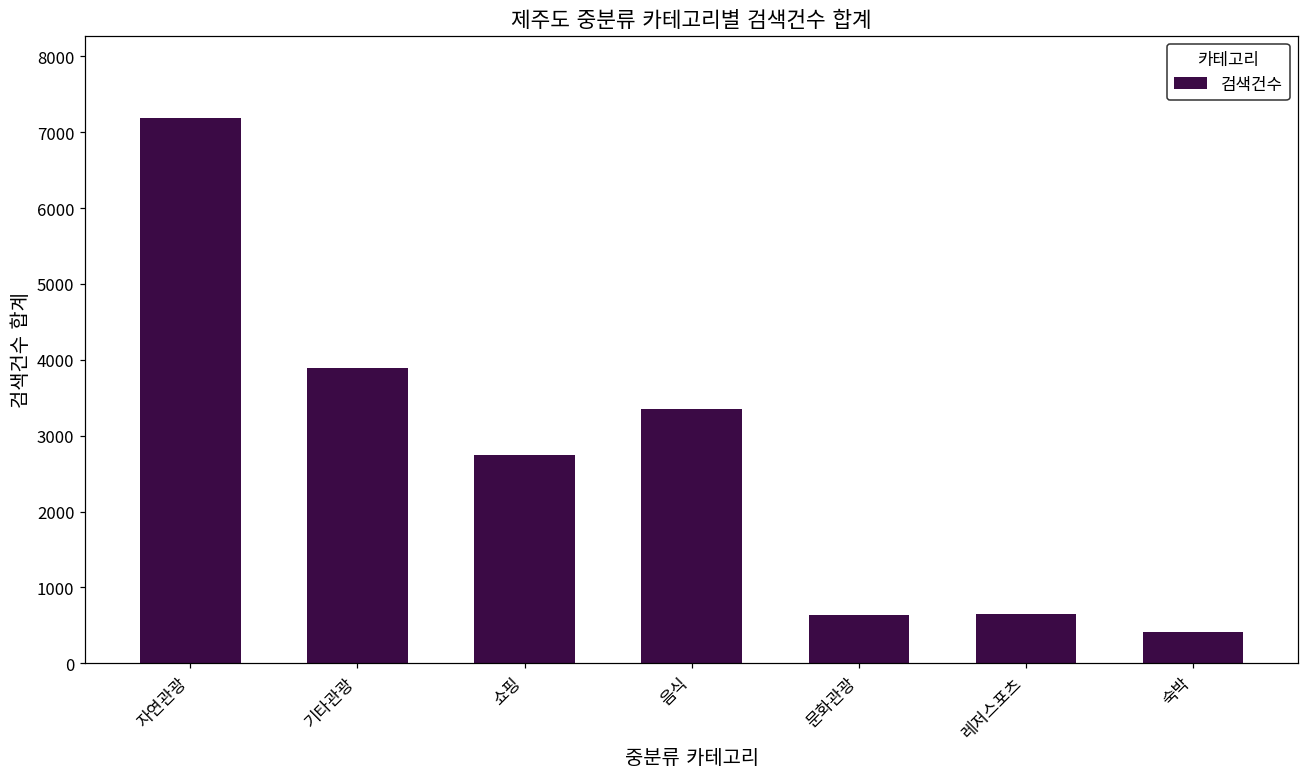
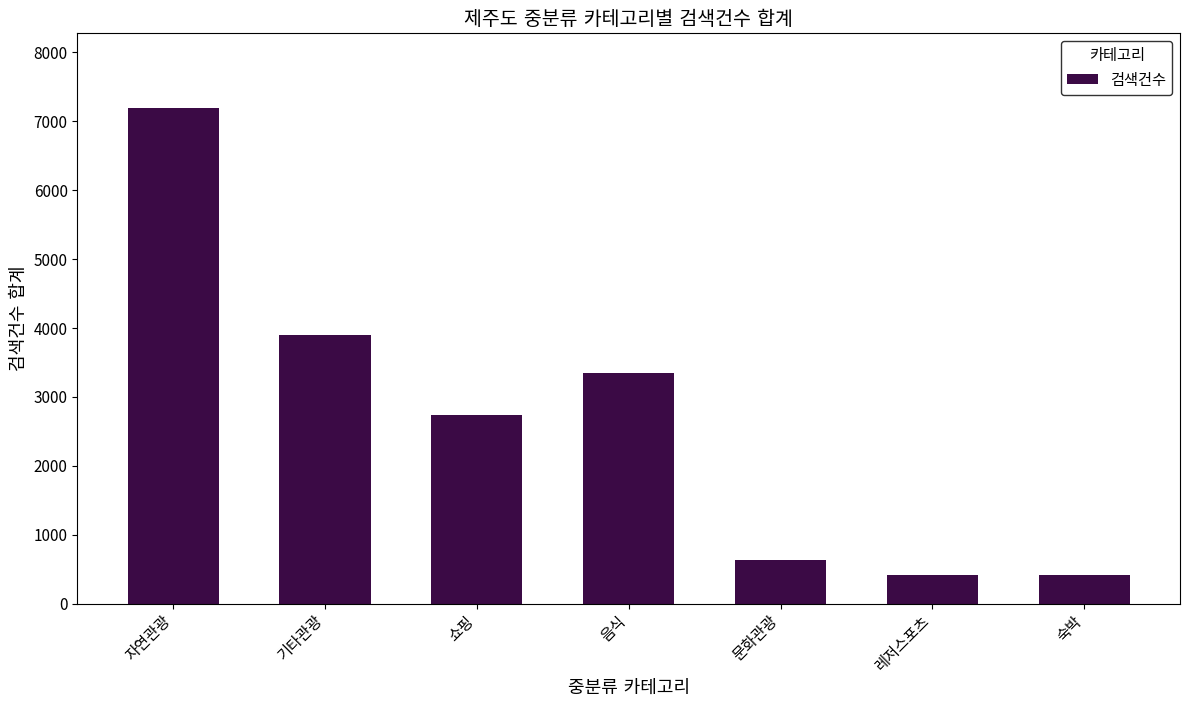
  {
    "자연관광": 7200,
    "기타관광": 3900,
    "쇼핑": 2700,
    "음식": 3300,
    "문화관광": 600,
-   "레저스포츠": 700,
+   "레저스포츠": 400,
    "숙박": 400
  }
